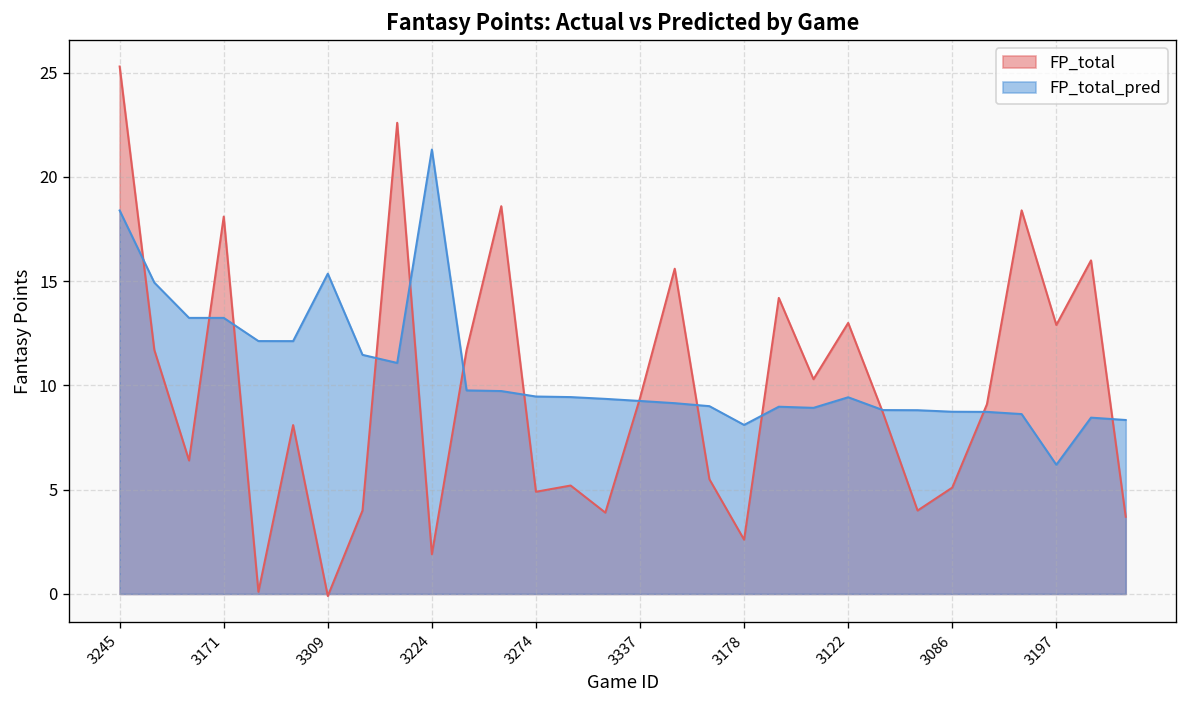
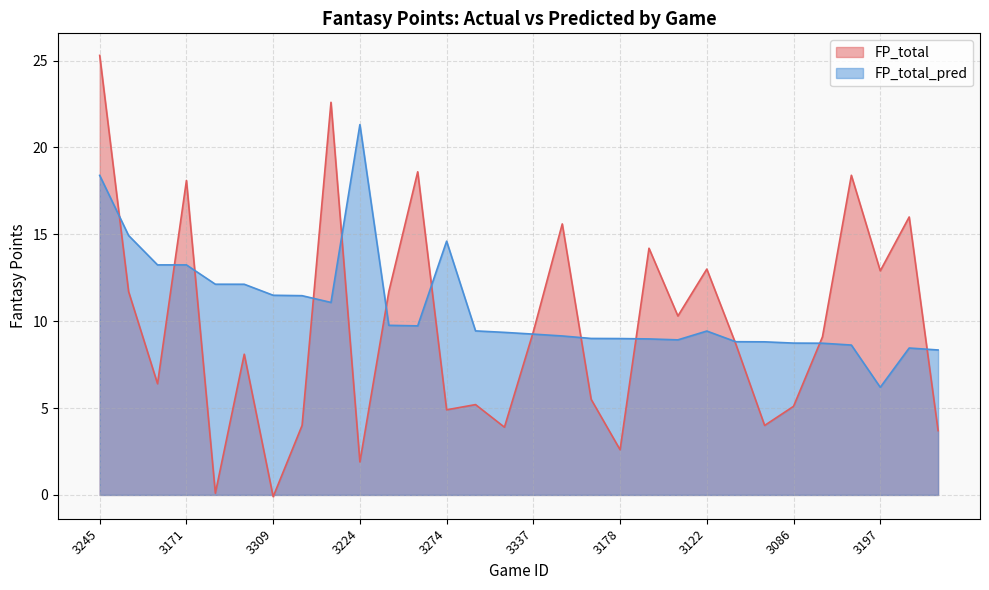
  {
    "FP_total_pred": {
      "3245": 18.4,
-     "3309": 15.4,
+     "3309": 11.5,
      "3224": 21.3,
-     "3274": 9.5,
-     "3178": 8.1,
+     "3274": 14.6,
+     "3178": 9.0,
      "3122": 9.4,
      "3086": 8.7,
      "3197": 6.2
    }
  }
